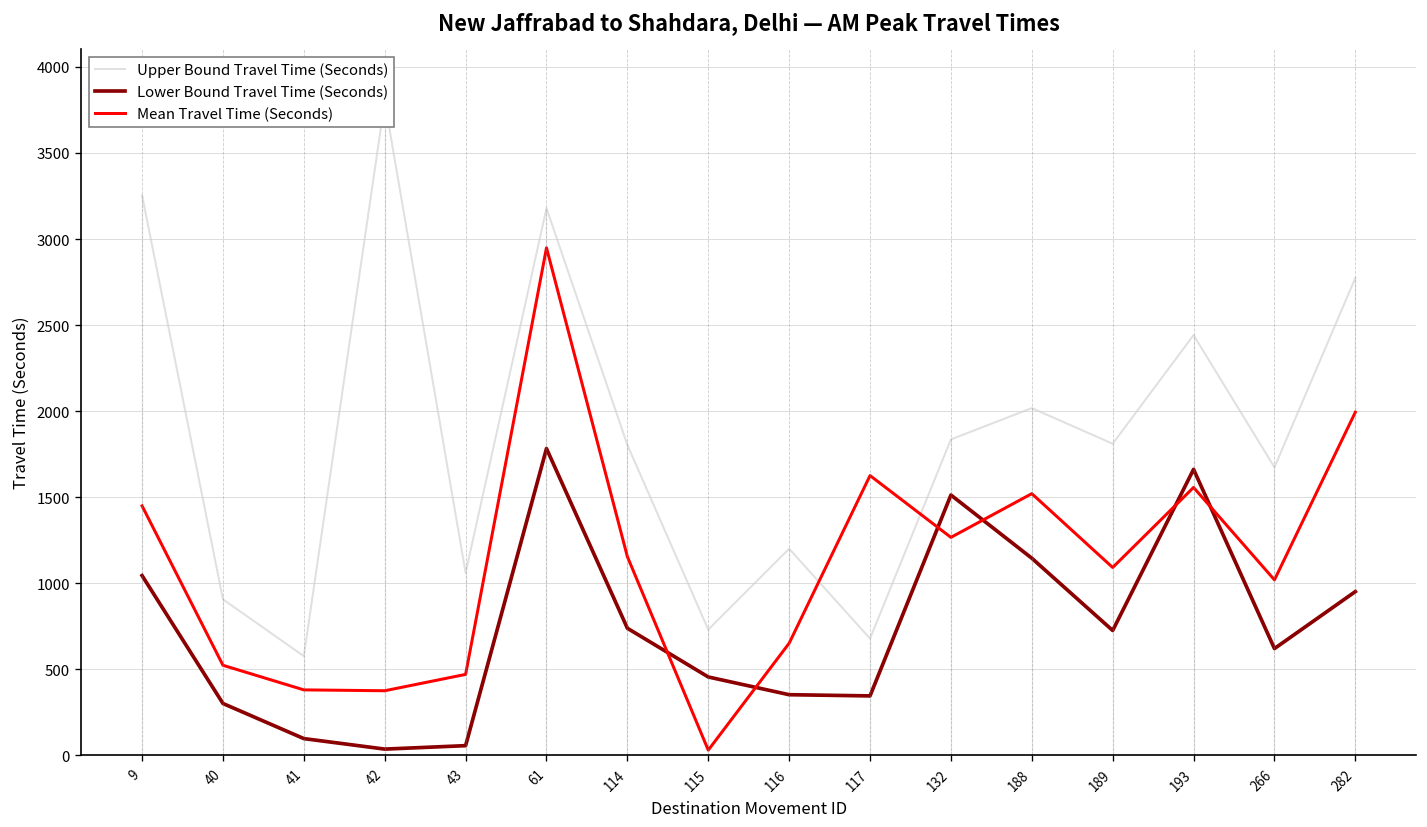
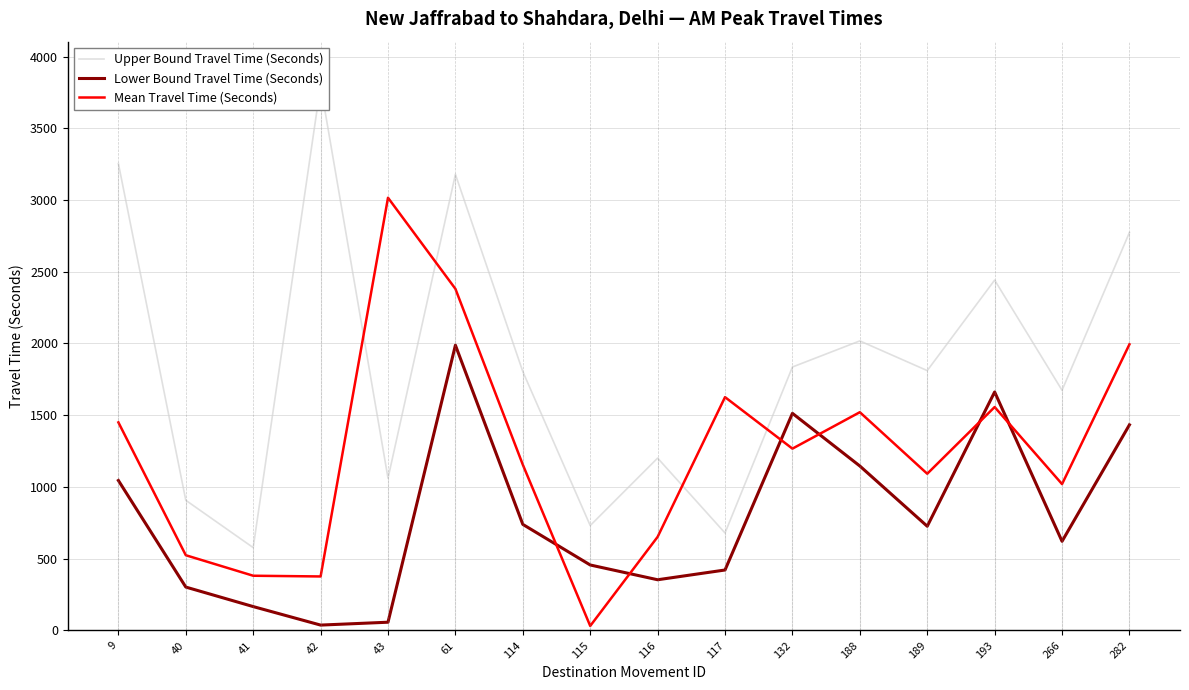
  {
    "Lower Bound Travel Time (Seconds)": {
      "9": 1050,
      "40": 300,
-     "41": 100,
+     "41": 170,
      "42": 40,
      "43": 60,
-     "61": 1780,
+     "61": 1990,
      "114": 740,
      "115": 460,
      "116": 350,
-     "117": 350,
+     "117": 420,
      "132": 1510,
      "188": 1150,
      "189": 730,
      "193": 1660,
      "266": 620,
-     "282": 950
+     "282": 1430
    },
    "Mean Travel Time (Seconds)": {
      "9": 1450,
      "40": 520,
      "41": 380,
      "42": 380,
-     "43": 470,
-     "61": 2950,
+     "43": 3020,
+     "61": 2380,
      "114": 1160,
      "115": 30,
      "116": 650,
      "117": 1630,
      "132": 1270,
      "188": 1520,
      "189": 1090,
      "193": 1560,
      "266": 1020,
      "282": 1990
    }
  }
